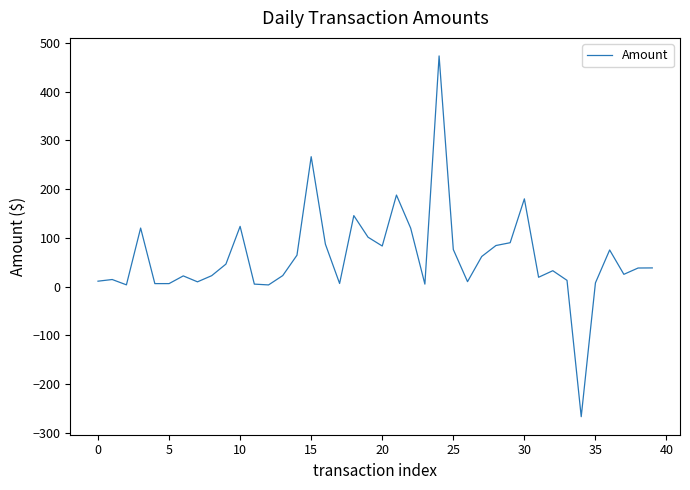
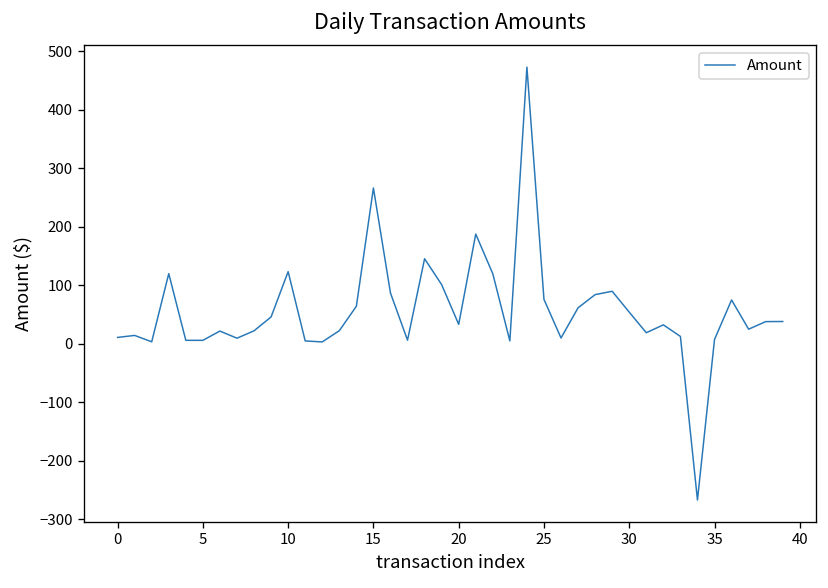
  {
    "0": 10,
    "5": 10,
    "10": 120,
    "15": 270,
-   "20": 80,
+   "20": 30,
    "25": 80,
-   "30": 180,
+   "30": 50,
    "35": 10
  }
